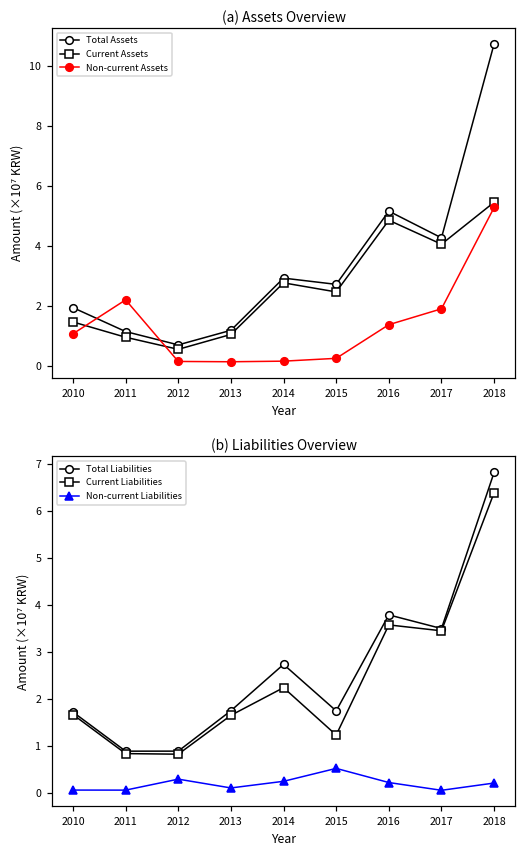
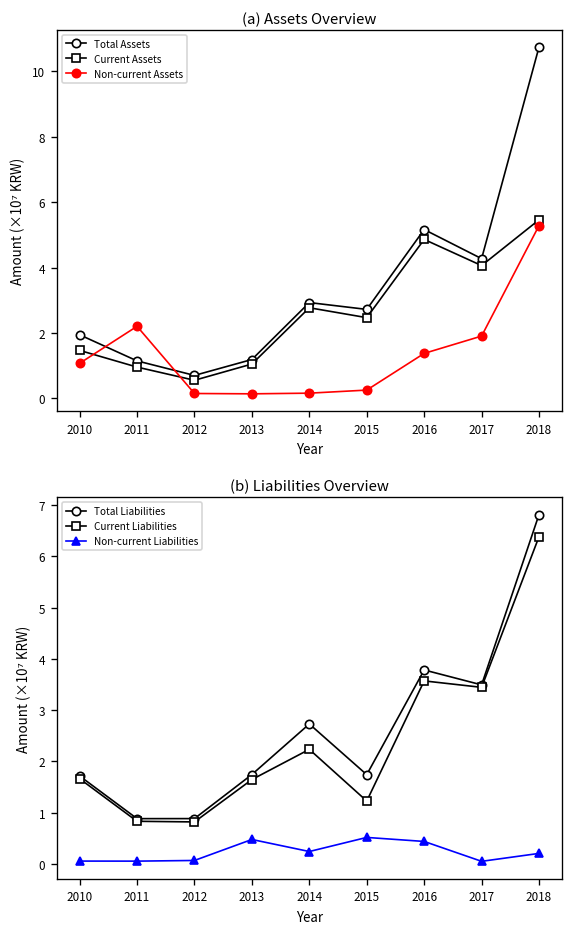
  {
    "(a) Assets Overview": {
      "Non-current Assets": {
        "2010": 1.1,
        "2011": 2.2,
        "2012": 0.1,
        "2013": 0.1,
        "2014": 0.2,
        "2015": 0.3,
        "2016": 1.4,
        "2017": 1.9,
        "2018": 5.3
      }
    },
    "(b) Liabilities Overview": {
      "Non-current Liabilities": {
        "2010": 0.1,
        "2011": 0.1,
-       "2012": 0.3,
-       "2013": 0.1,
+       "2012": 0.1,
+       "2013": 0.5,
        "2014": 0.2,
        "2015": 0.5,
-       "2016": 0.2,
+       "2016": 0.4,
        "2017": 0.0,
        "2018": 0.2
      }
    }
  }
